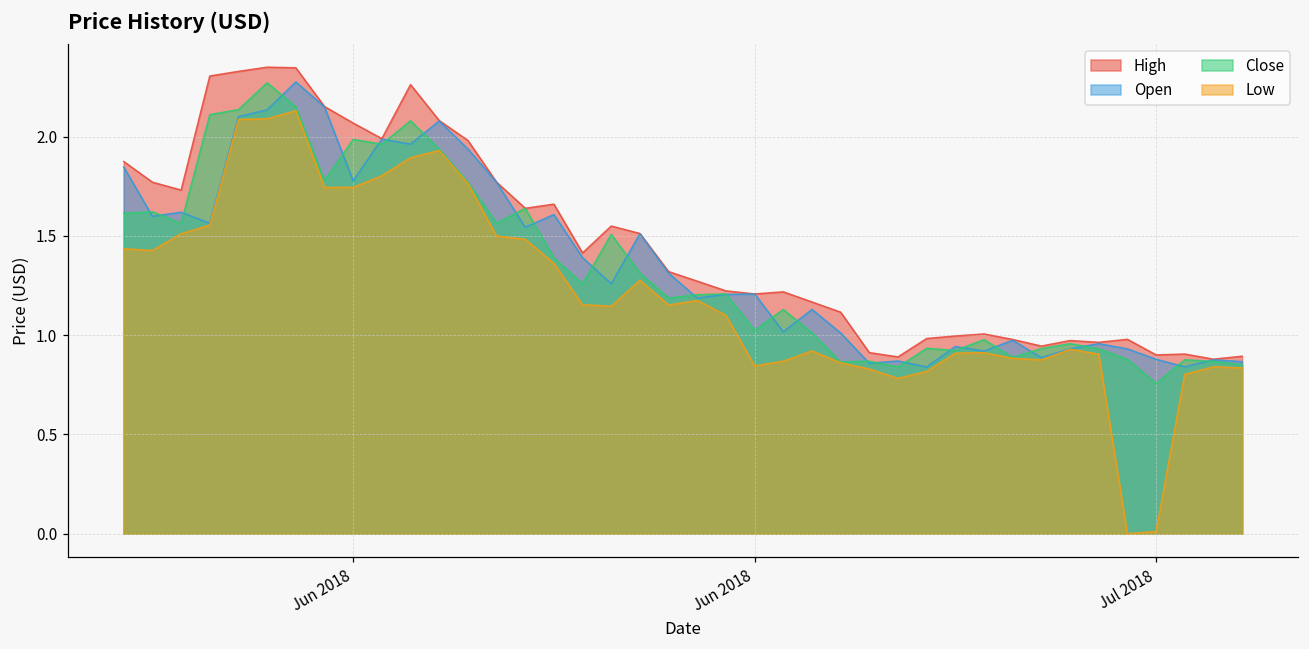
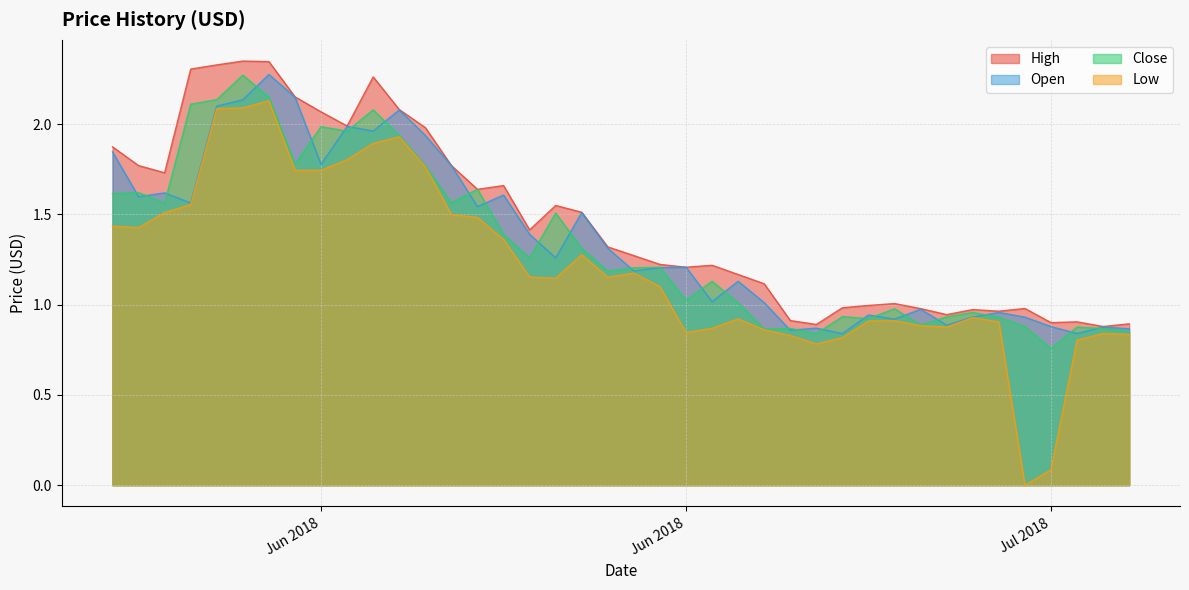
  {
    "High": {
      "Jul 2018": 0.90
    },
    "Open": {
      "Jul 2018": 0.88
    },
    "Close": {
      "Jul 2018": 0.76
    },
    "Low": {
-     "Jul 2018": 0.01
+     "Jul 2018": 0.09
    }
  }
